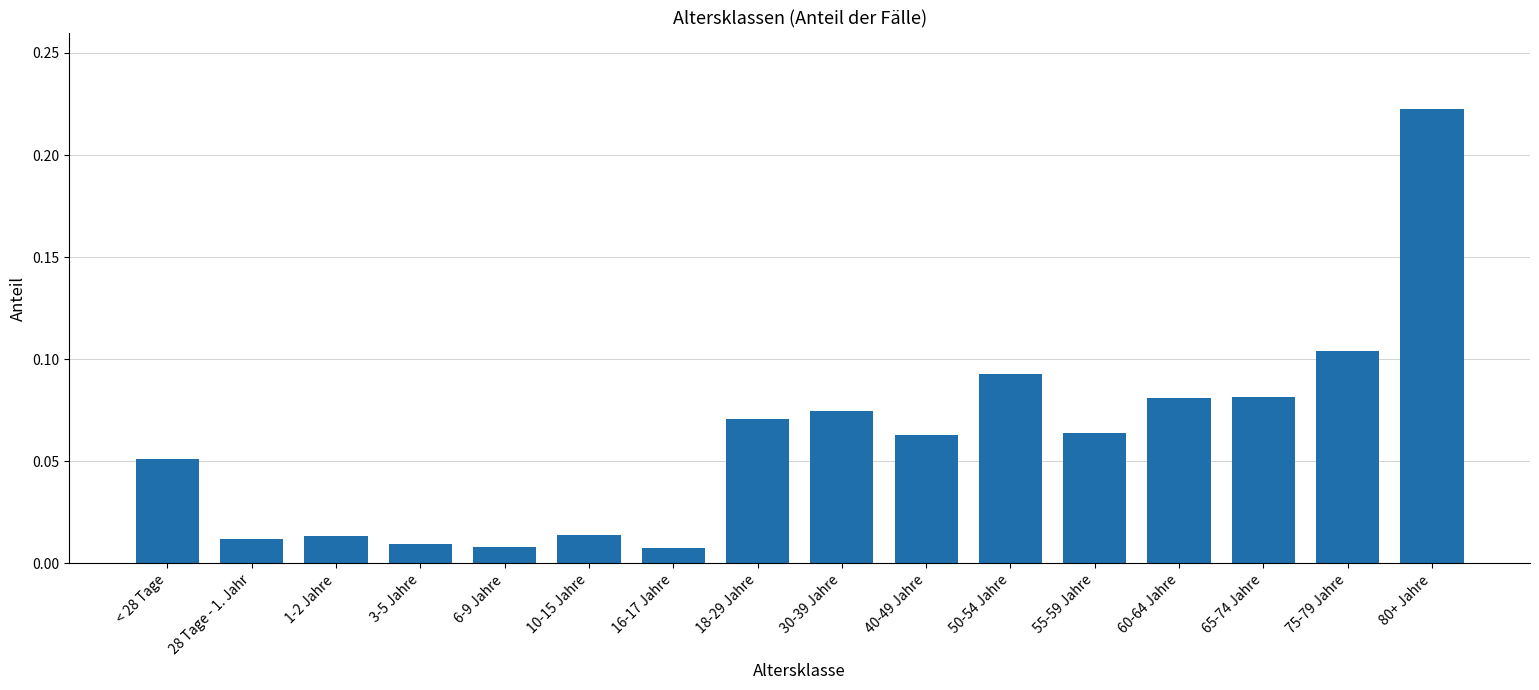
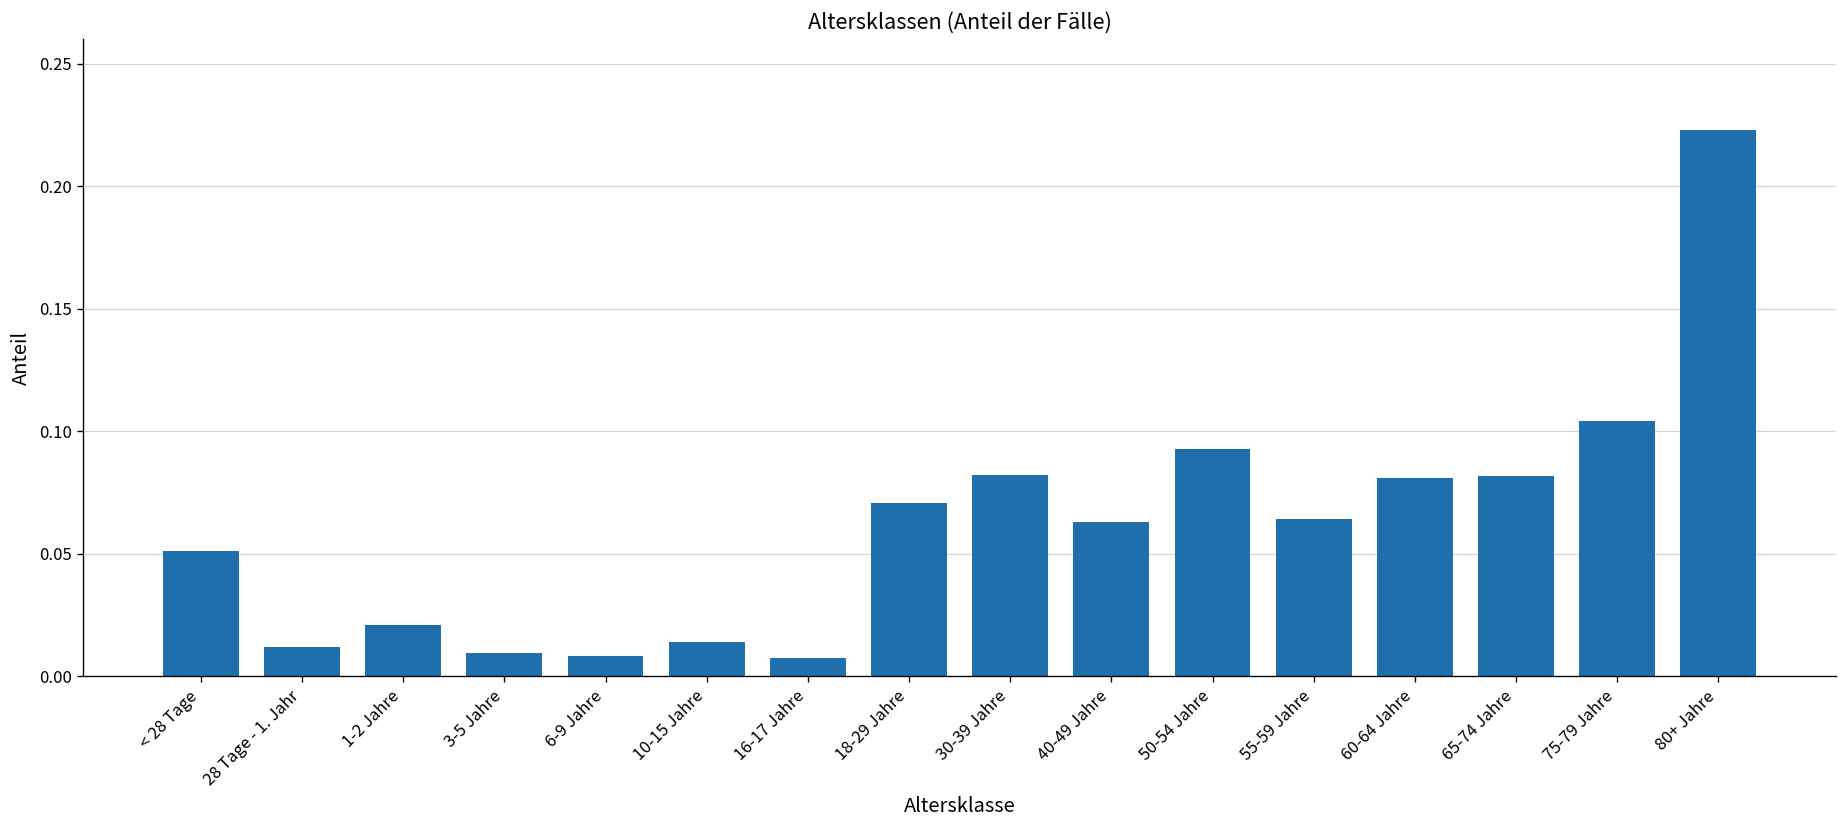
  {
    "< 28 Tage": 0.051,
    "28 Tage - 1. Jahr": 0.012,
-   "1-2 Jahre": 0.013,
+   "1-2 Jahre": 0.021,
    "3-5 Jahre": 0.010,
    "6-9 Jahre": 0.008,
    "10-15 Jahre": 0.014,
    "16-17 Jahre": 0.008,
    "18-29 Jahre": 0.071,
-   "30-39 Jahre": 0.074,
+   "30-39 Jahre": 0.082,
    "40-49 Jahre": 0.063,
    "50-54 Jahre": 0.093,
    "55-59 Jahre": 0.064,
    "60-64 Jahre": 0.081,
    "65-74 Jahre": 0.082,
    "75-79 Jahre": 0.104,
    "80+ Jahre": 0.223
  }
